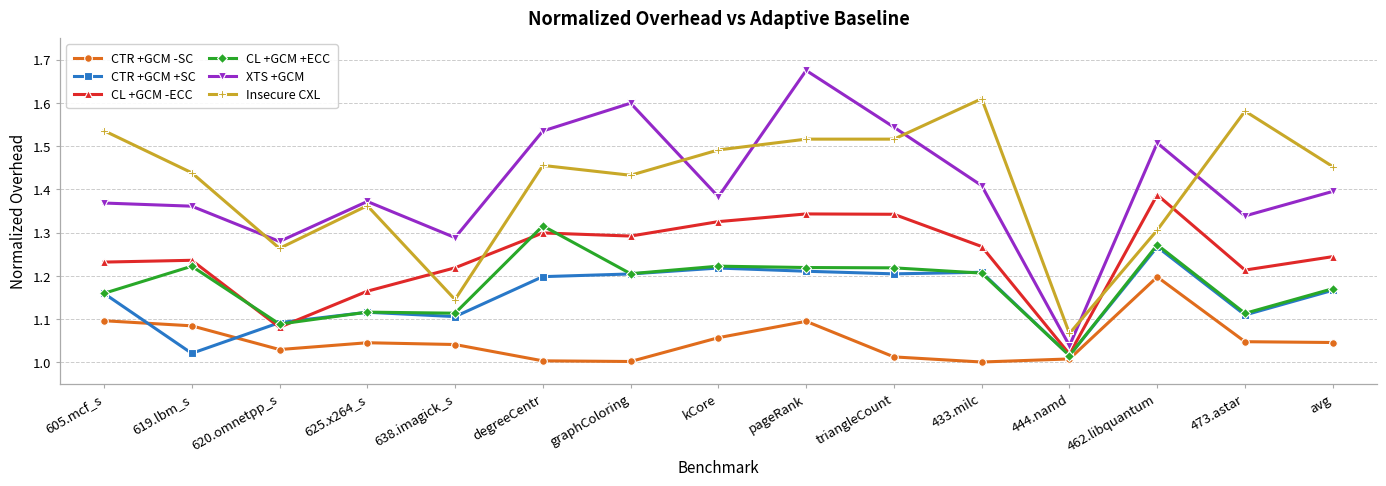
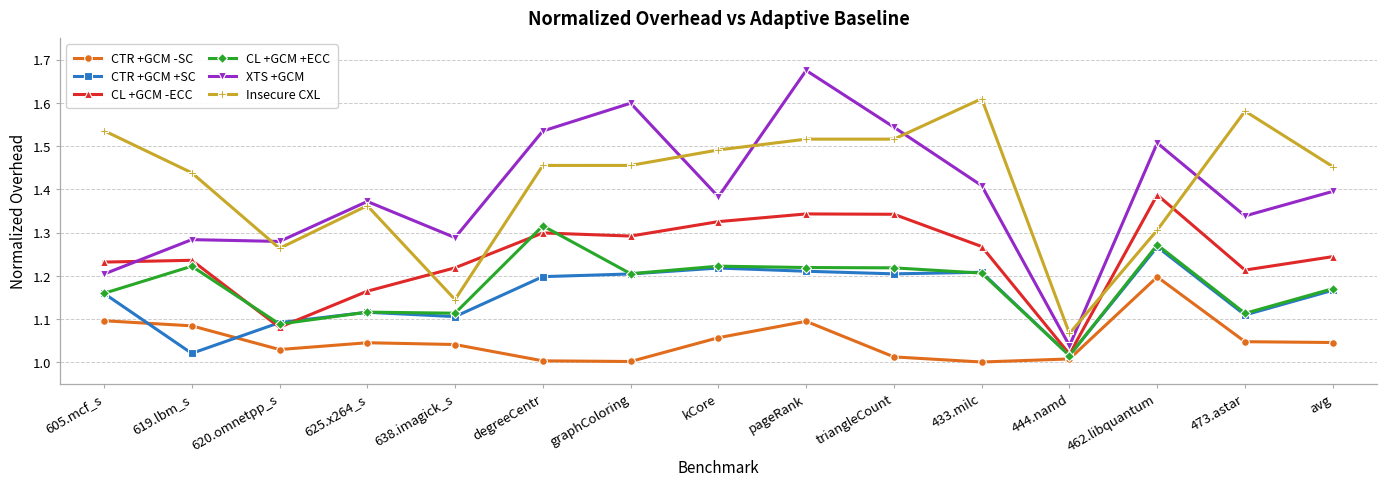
  {
    "CTR +GCM -SC": {
      "605.mcf_s": 1.10,
      "619.lbm_s": 1.08,
      "620.omnetpp_s": 1.03,
      "625.x264_s": 1.05,
      "638.imagick_s": 1.04,
      "degreeCentr": 1.00,
      "graphColoring": 1.00,
      "kCore": 1.06,
      "pageRank": 1.09,
      "triangleCount": 1.01,
      "433.milc": 1.00,
      "444.namd": 1.01,
      "462.libquantum": 1.20,
      "473.astar": 1.05,
      "avg": 1.05
    },
    "CTR +GCM +SC": {
      "619.lbm_s": 1.02,
      "638.imagick_s": 1.11,
      "degreeCentr": 1.20,
      "pageRank": 1.21,
      "triangleCount": 1.20
    },
    "CL +GCM -ECC": {
      "605.mcf_s": 1.23,
      "619.lbm_s": 1.24,
      "620.omnetpp_s": 1.08,
      "625.x264_s": 1.16,
      "638.imagick_s": 1.22,
      "degreeCentr": 1.30,
      "graphColoring": 1.29,
      "kCore": 1.33,
      "pageRank": 1.34,
      "triangleCount": 1.34,
      "433.milc": 1.27,
      "462.libquantum": 1.39,
      "473.astar": 1.21,
      "avg": 1.24
    },
    "CL +GCM +ECC": {
      "619.lbm_s": 1.22,
      "638.imagick_s": 1.11,
      "degreeCentr": 1.32,
      "pageRank": 1.22,
      "triangleCount": 1.22
    },
    "XTS +GCM": {
-     "605.mcf_s": 1.37,
-     "619.lbm_s": 1.36,
+     "605.mcf_s": 1.20,
+     "619.lbm_s": 1.28,
      "620.omnetpp_s": 1.28,
      "625.x264_s": 1.37,
      "638.imagick_s": 1.29,
      "degreeCentr": 1.54,
      "graphColoring": 1.60,
      "kCore": 1.38,
      "pageRank": 1.68,
      "triangleCount": 1.54,
      "433.milc": 1.41,
      "444.namd": 1.04,
      "462.libquantum": 1.51,
      "473.astar": 1.34,
      "avg": 1.40
    },
    "Insecure CXL": {
      "605.mcf_s": 1.54,
      "619.lbm_s": 1.44,
      "620.omnetpp_s": 1.26,
      "625.x264_s": 1.36,
      "638.imagick_s": 1.15,
      "degreeCentr": 1.46,
-     "graphColoring": 1.43,
+     "graphColoring": 1.46,
      "kCore": 1.49,
      "pageRank": 1.52,
      "triangleCount": 1.52,
      "433.milc": 1.61,
      "444.namd": 1.07,
      "462.libquantum": 1.31,
      "473.astar": 1.58,
      "avg": 1.45
    }
  }
